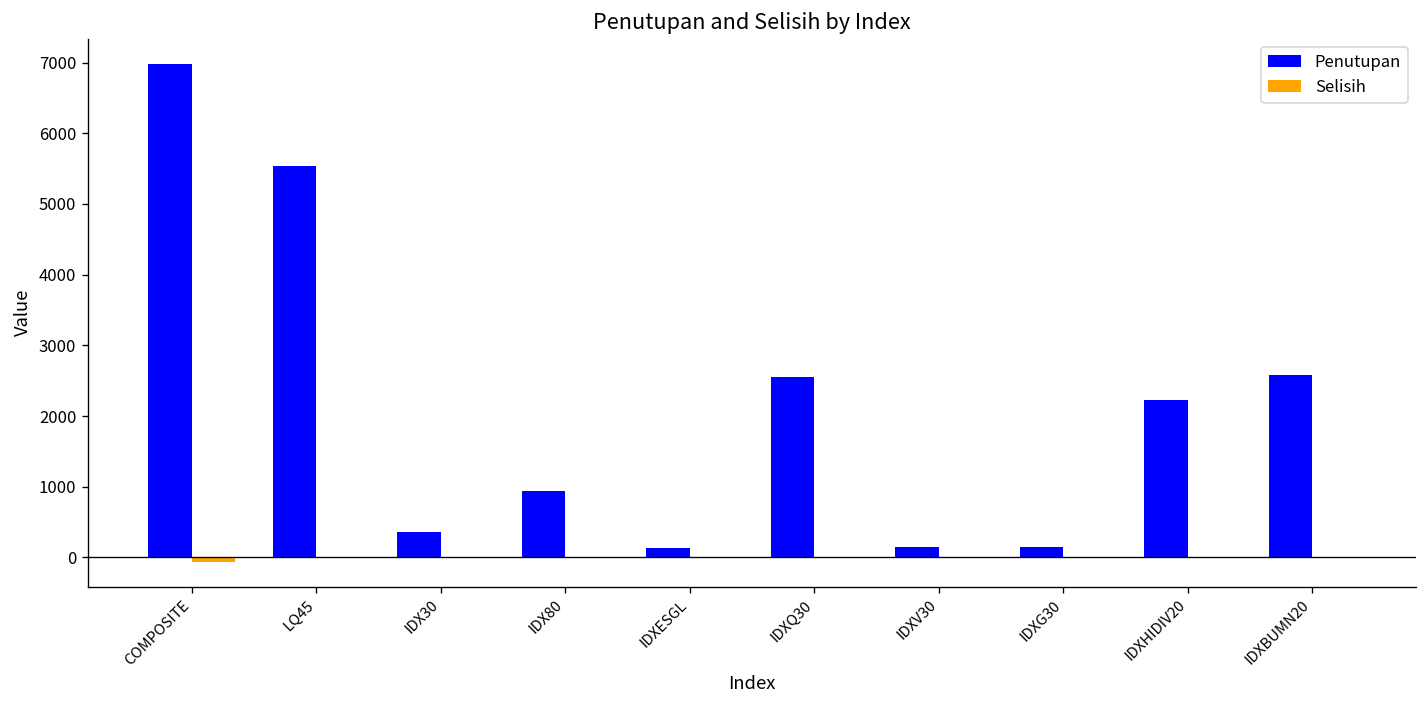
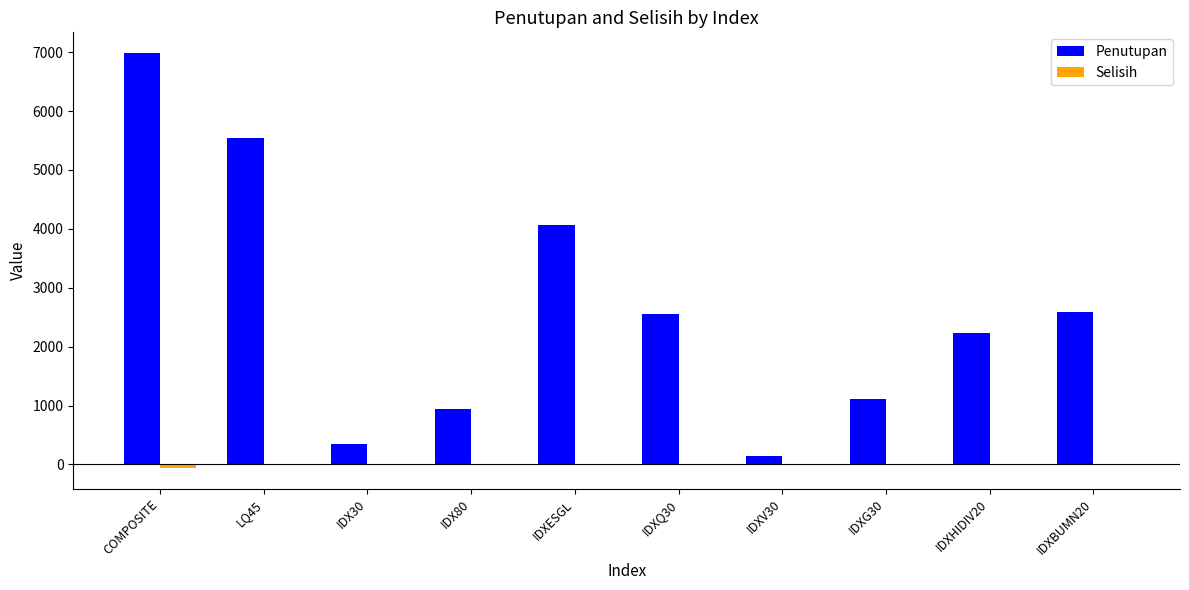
  {
    "Penutupan": {
      "COMPOSITE": 7000,
      "LQ45": 5500,
      "IDX30": 400,
      "IDX80": 900,
-     "IDXESGL": 100,
+     "IDXESGL": 4100,
      "IDXQ30": 2600,
      "IDXV30": 100,
-     "IDXG30": 100,
+     "IDXG30": 1100,
      "IDXHIDIV20": 2200,
      "IDXBUMN20": 2600
    },
    "Selisih": {
      "COMPOSITE": -100
    }
  }
